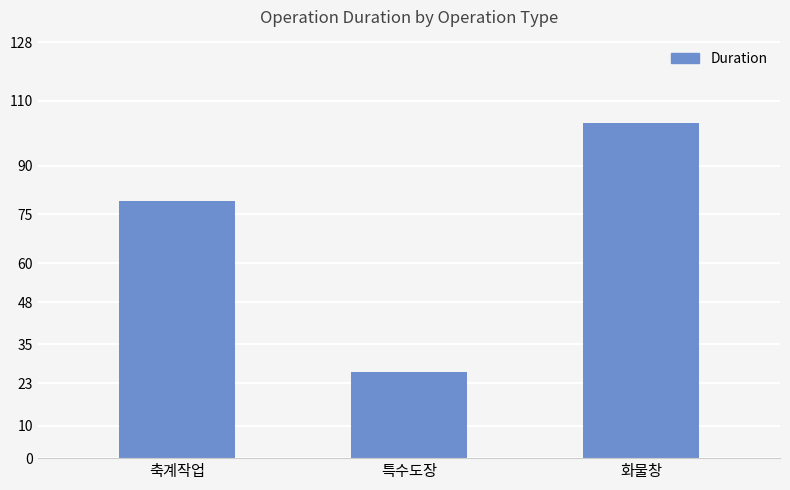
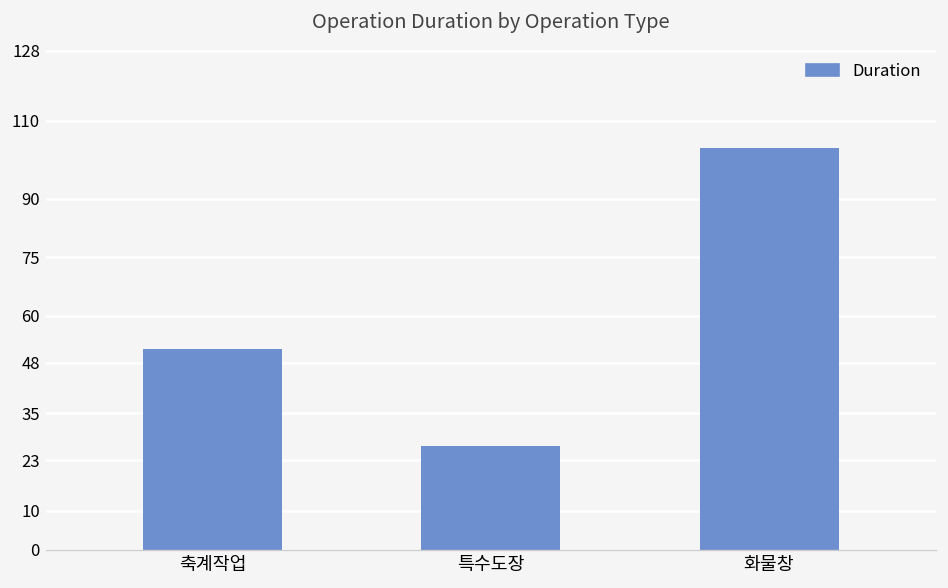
  {
-   "축계작업": 79,
+   "축계작업": 52,
    "특수도장": 27,
    "화물창": 103
  }
